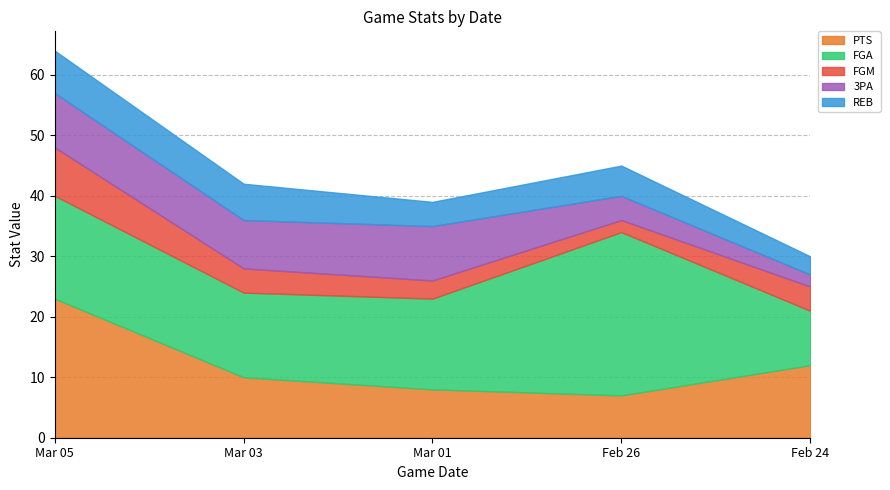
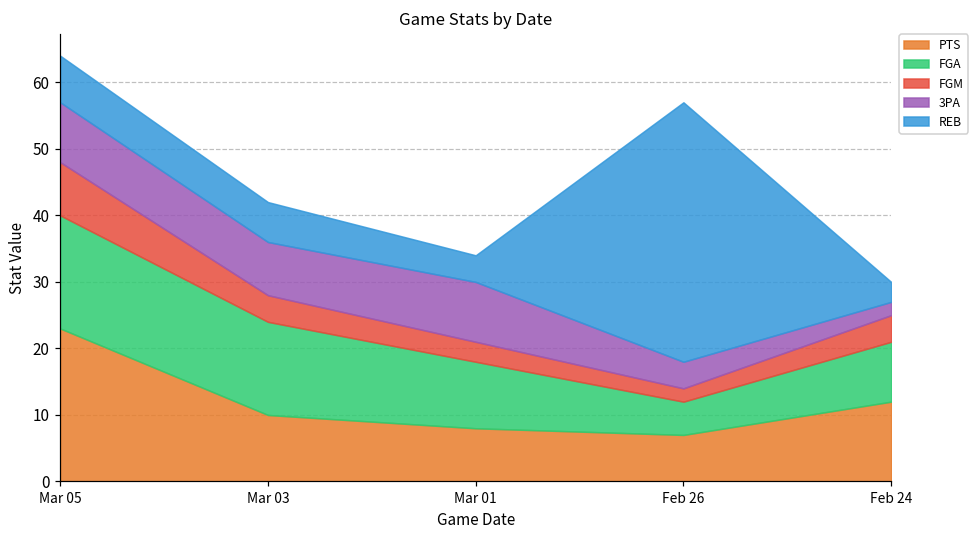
  {
    "FGA": {
      "Mar 05": 17,
      "Mar 03": 14,
-     "Mar 01": 15,
-     "Feb 26": 27,
+     "Mar 01": 10,
+     "Feb 26": 5,
      "Feb 24": 9
    },
    "3PA": {
      "Mar 05": 9,
      "Mar 03": 8,
      "Mar 01": 9,
      "Feb 26": 4,
      "Feb 24": 2
    },
    "REB": {
      "Mar 05": 7,
      "Mar 03": 6,
      "Mar 01": 4,
-     "Feb 26": 5,
+     "Feb 26": 39,
      "Feb 24": 3
    }
  }
